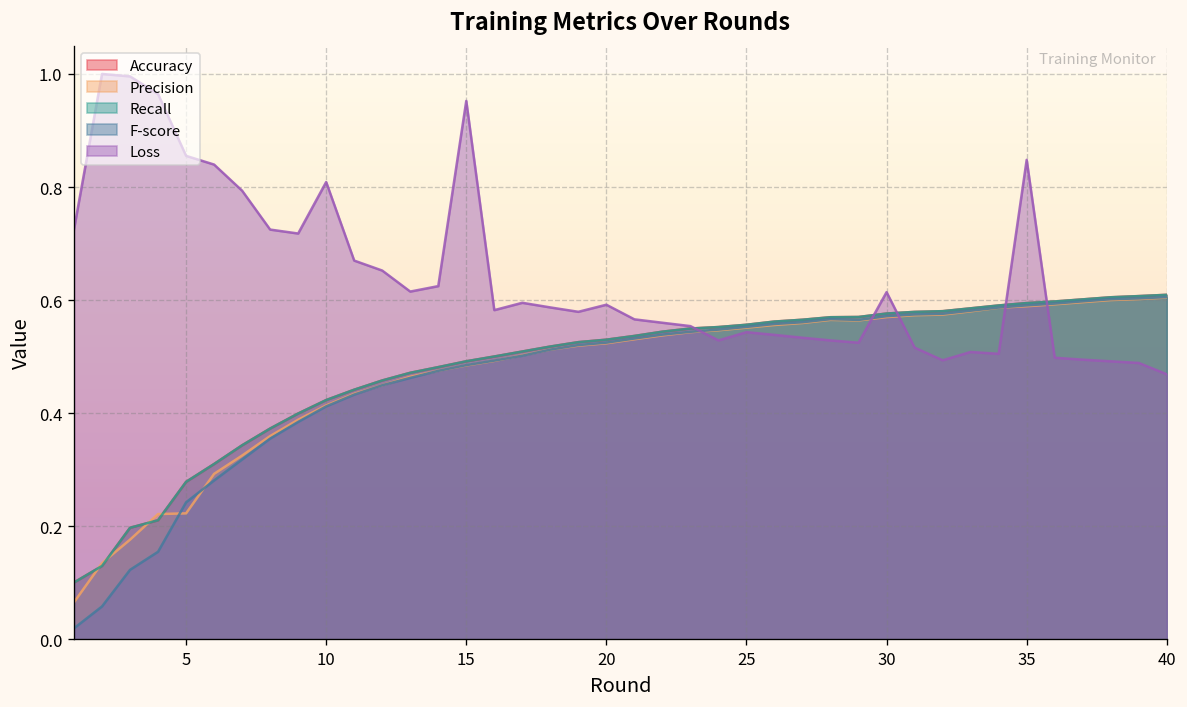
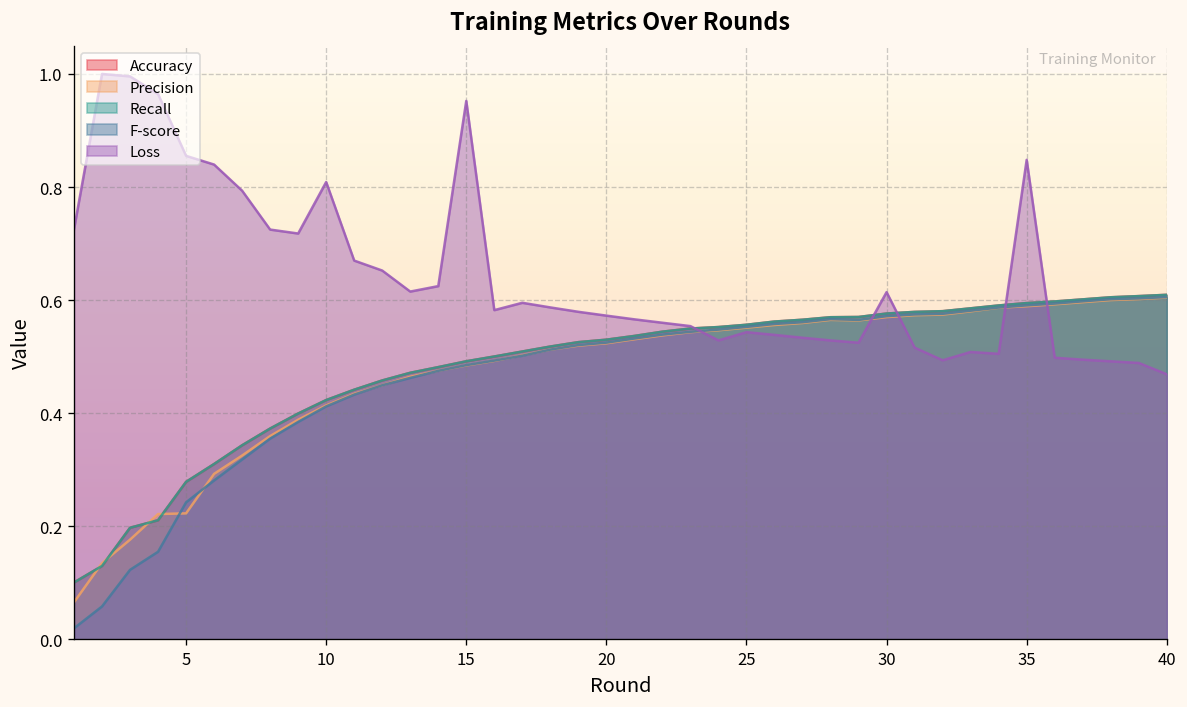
  {
    "Precision": {
      "5": 0.22
    },
    "Loss": {
      "10": 0.81,
      "15": 0.95,
-     "20": 0.59,
+     "20": 0.57,
      "25": 0.54,
      "30": 0.61,
      "35": 0.85,
      "40": 0.47
    }
  }
